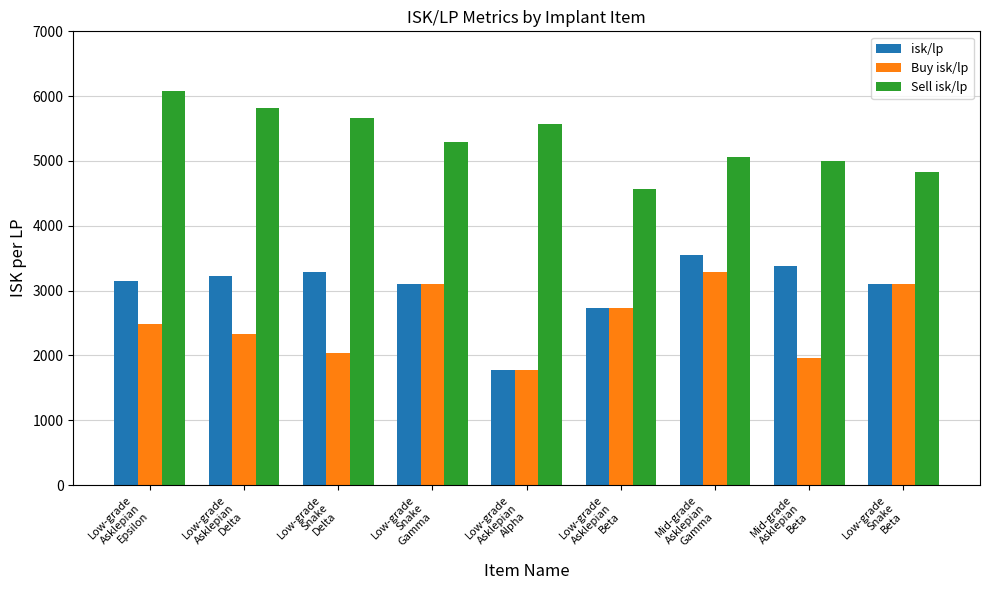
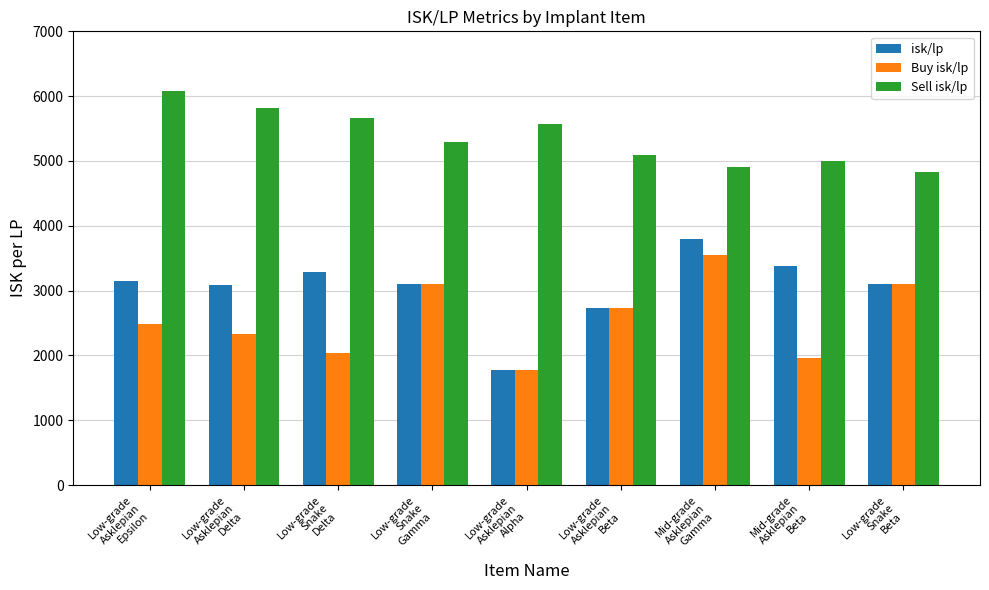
  {
    "isk/lp": {
      "Low-grade Asklepian Epsilon": 3100,
-     "Low-grade Asklepian Delta": 3200,
+     "Low-grade Asklepian Delta": 3100,
      "Low-grade Snake Delta": 3300,
      "Low-grade Snake Gamma": 3100,
      "Low-grade Asklepian Alpha": 1800,
      "Low-grade Asklepian Beta": 2700,
-     "Mid-grade Asklepian Gamma": 3500,
+     "Mid-grade Asklepian Gamma": 3800,
      "Mid-grade Asklepian Beta": 3400,
      "Low-grade Snake Beta": 3100
    },
    "Buy isk/lp": {
      "Low-grade Asklepian Epsilon": 2500,
      "Low-grade Asklepian Delta": 2300,
      "Low-grade Snake Delta": 2000,
      "Low-grade Snake Gamma": 3100,
      "Low-grade Asklepian Alpha": 1800,
      "Low-grade Asklepian Beta": 2700,
-     "Mid-grade Asklepian Gamma": 3300,
+     "Mid-grade Asklepian Gamma": 3600,
      "Mid-grade Asklepian Beta": 2000,
      "Low-grade Snake Beta": 3100
    },
    "Sell isk/lp": {
      "Low-grade Asklepian Epsilon": 6100,
      "Low-grade Asklepian Delta": 5800,
      "Low-grade Snake Delta": 5700,
      "Low-grade Snake Gamma": 5300,
      "Low-grade Asklepian Alpha": 5600,
-     "Low-grade Asklepian Beta": 4600,
-     "Mid-grade Asklepian Gamma": 5100,
+     "Low-grade Asklepian Beta": 5100,
+     "Mid-grade Asklepian Gamma": 4900,
      "Mid-grade Asklepian Beta": 5000,
      "Low-grade Snake Beta": 4800
    }
  }
